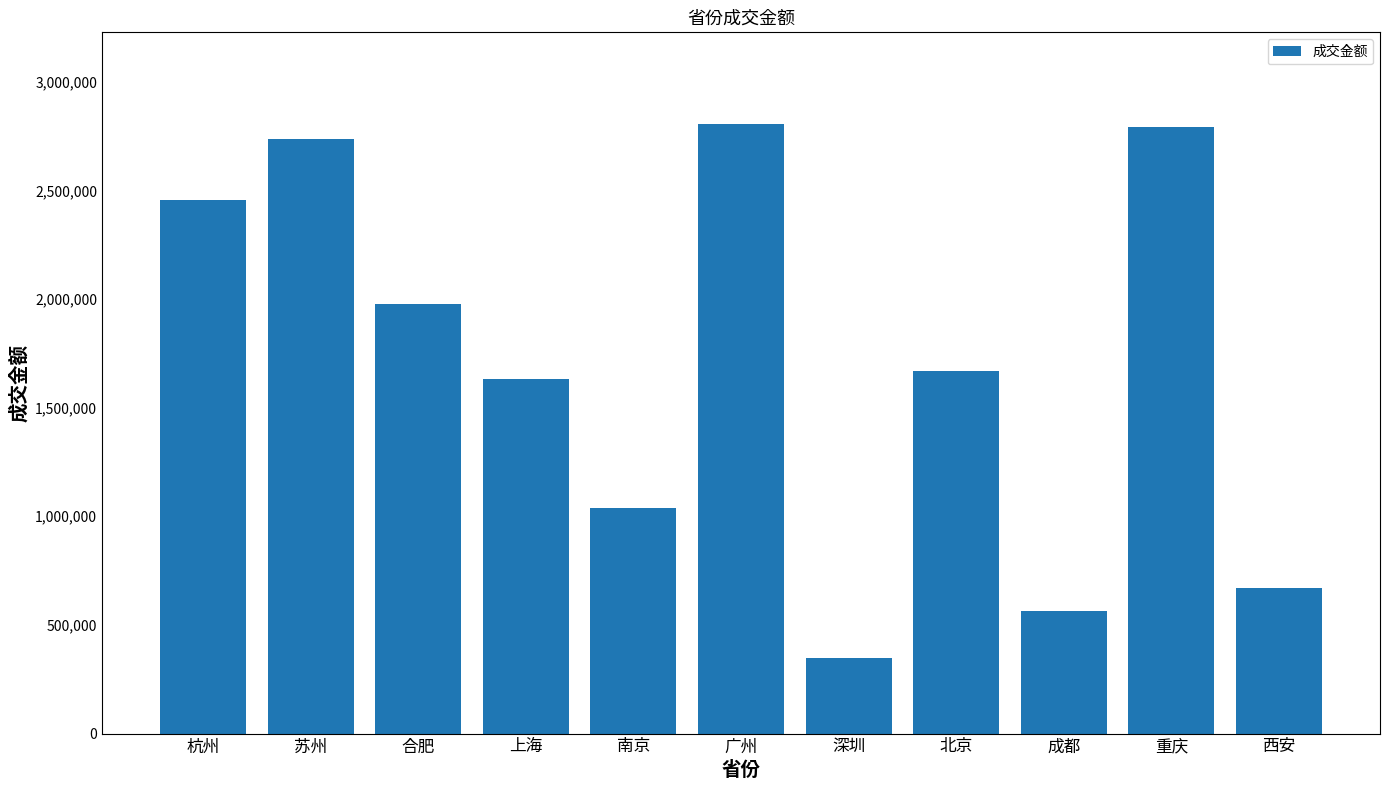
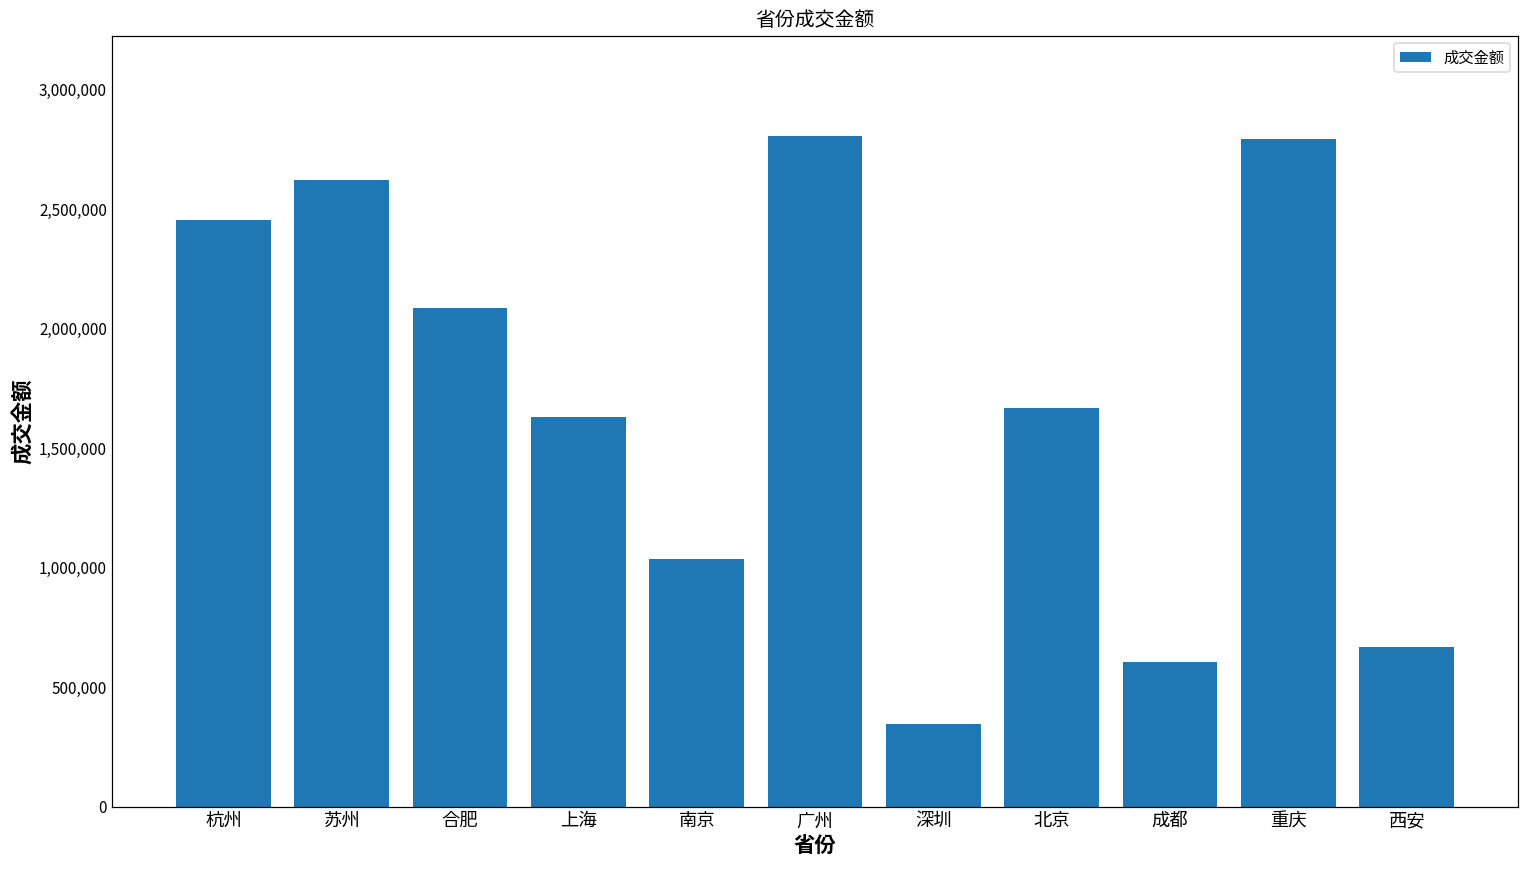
  {
    "杭州": "2,450,000",
-   "苏州": "2,740,000",
-   "合肥": "1,980,000",
+   "苏州": "2,620,000",
+   "合肥": "2,090,000",
    "上海": "1,630,000",
    "南京": "1,040,000",
    "广州": "2,810,000",
    "深圳": "350,000",
    "北京": "1,670,000",
-   "成都": "570,000",
+   "成都": "610,000",
    "重庆": "2,790,000",
    "西安": "670,000"
  }
